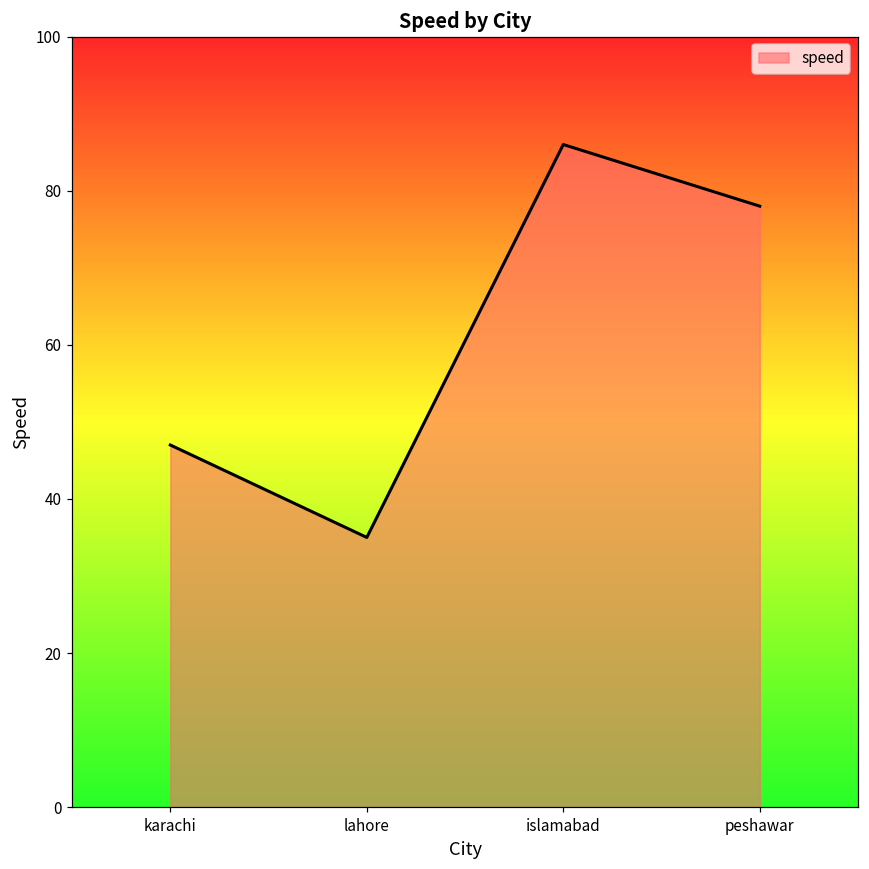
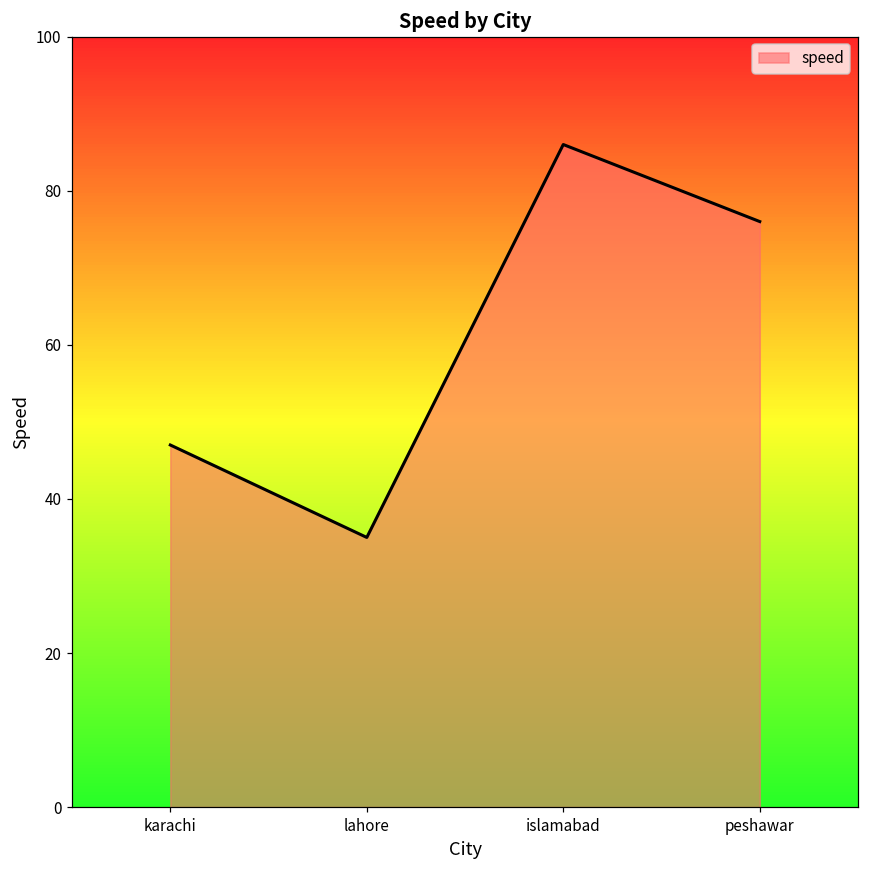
  {
    "karachi": 47,
    "lahore": 35,
    "islamabad": 86,
-   "peshawar": 78
+   "peshawar": 76
  }
